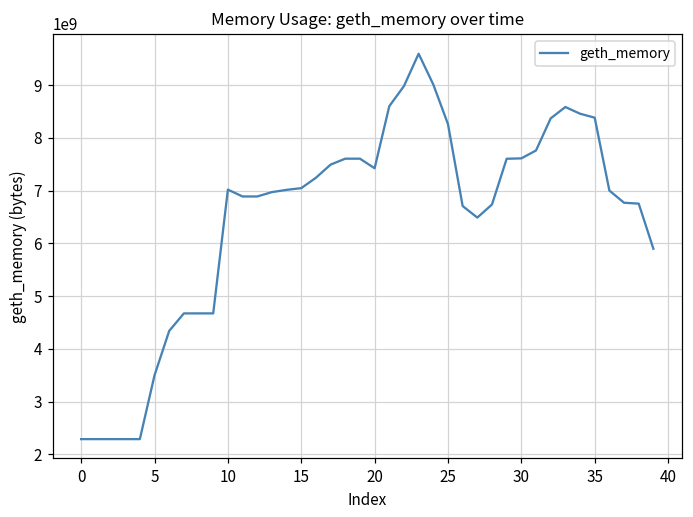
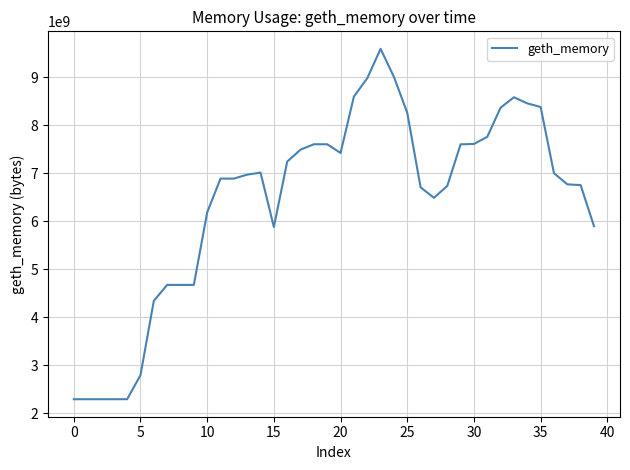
  {
    "0": 2300000000,
-   "5": 3500000000,
-   "10": 7000000000,
-   "15": 7000000000,
+   "5": 2800000000,
+   "10": 6200000000,
+   "15": 5900000000,
    "20": 7400000000,
    "25": 8300000000,
    "30": 7600000000,
    "35": 8400000000
  }
